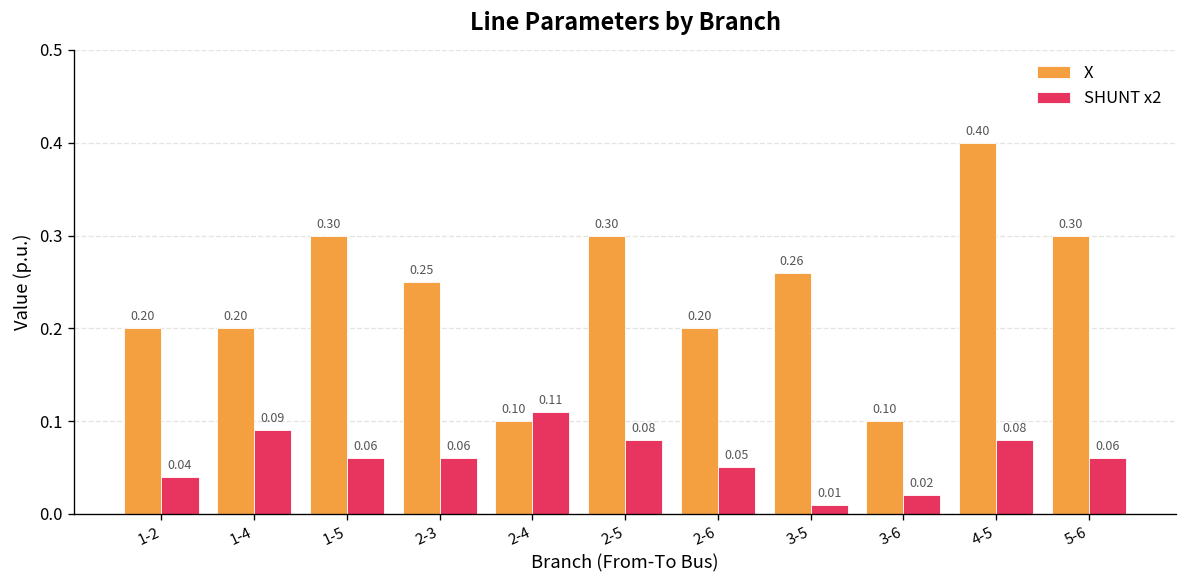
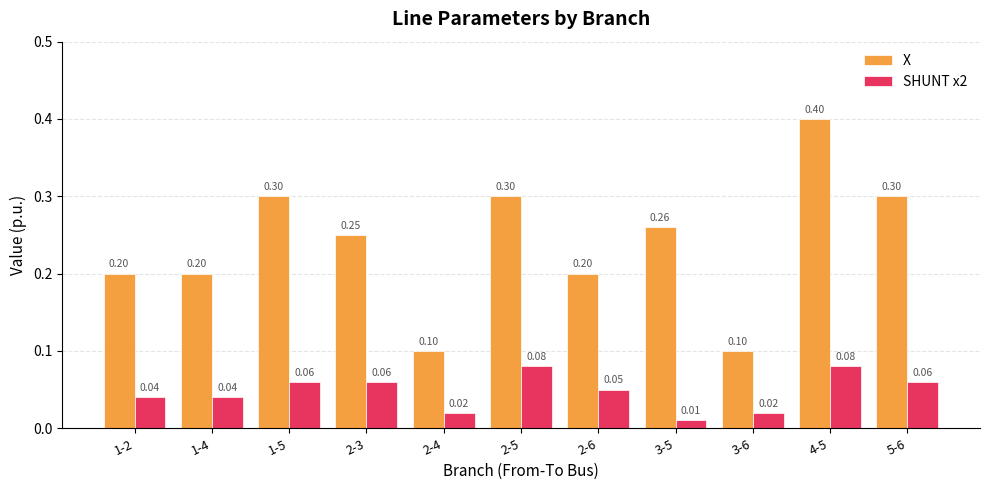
  {
    "X": {
      "1-2": 0.20,
      "1-4": 0.20,
      "1-5": 0.30,
      "2-3": 0.25,
      "2-4": 0.10,
      "2-5": 0.30,
      "2-6": 0.20,
      "3-5": 0.26,
      "3-6": 0.10,
      "4-5": 0.40,
      "5-6": 0.30
    },
    "SHUNT x2": {
      "1-2": 0.04,
-     "1-4": 0.09,
+     "1-4": 0.04,
      "1-5": 0.06,
      "2-3": 0.06,
-     "2-4": 0.11,
+     "2-4": 0.02,
      "2-5": 0.08,
      "2-6": 0.05,
      "3-5": 0.01,
      "3-6": 0.02,
      "4-5": 0.08,
      "5-6": 0.06
    }
  }
